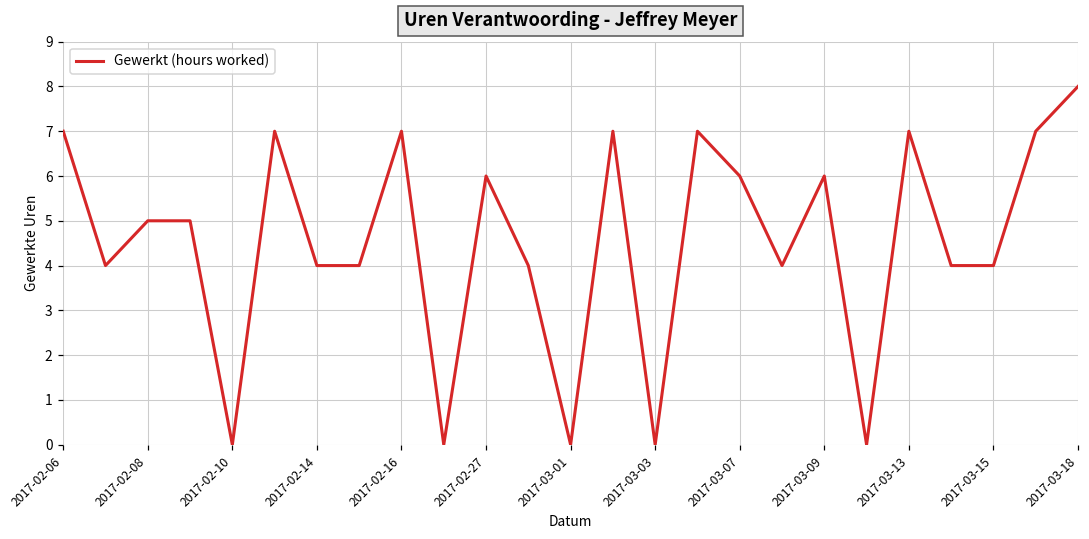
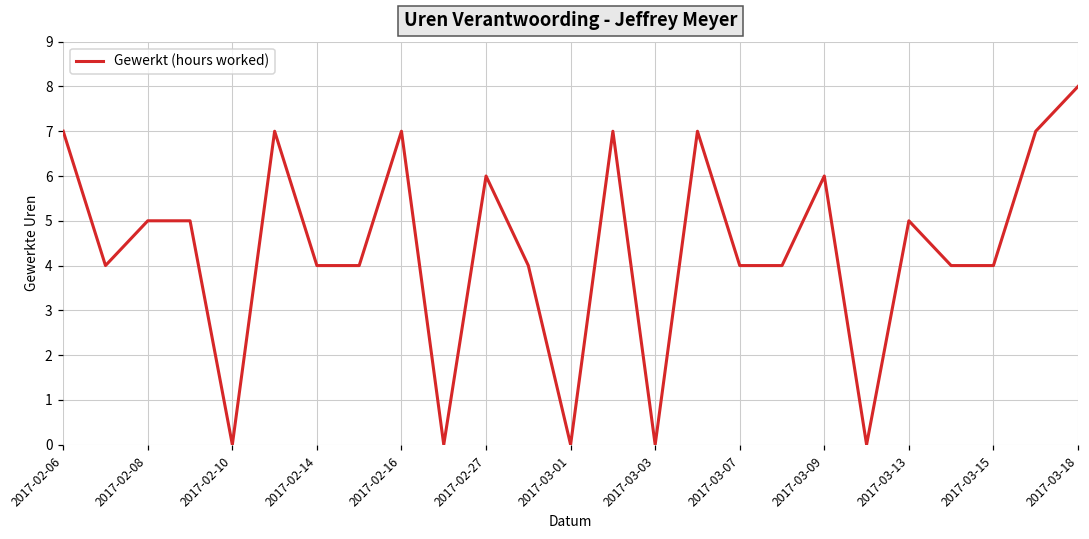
  {
    "2017-02-06": 7,
    "2017-02-08": 5,
    "2017-02-10": 0,
    "2017-02-14": 4,
    "2017-02-16": 7,
    "2017-02-27": 6,
    "2017-03-01": 0,
    "2017-03-03": 0,
-   "2017-03-07": 6,
+   "2017-03-07": 4,
    "2017-03-09": 6,
-   "2017-03-13": 7,
+   "2017-03-13": 5,
    "2017-03-15": 4,
    "2017-03-18": 8
  }
